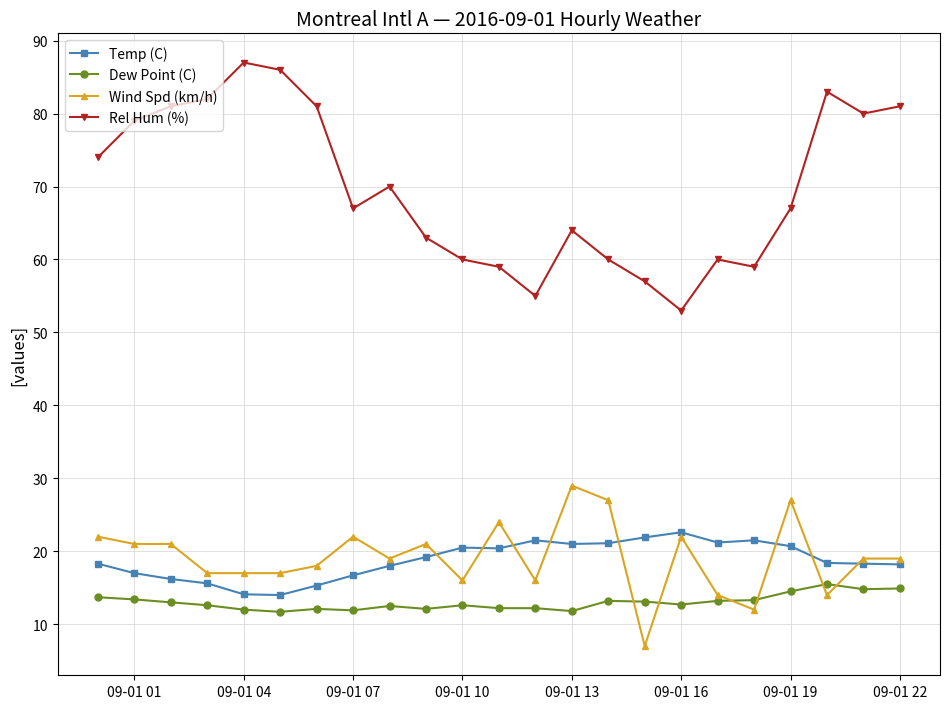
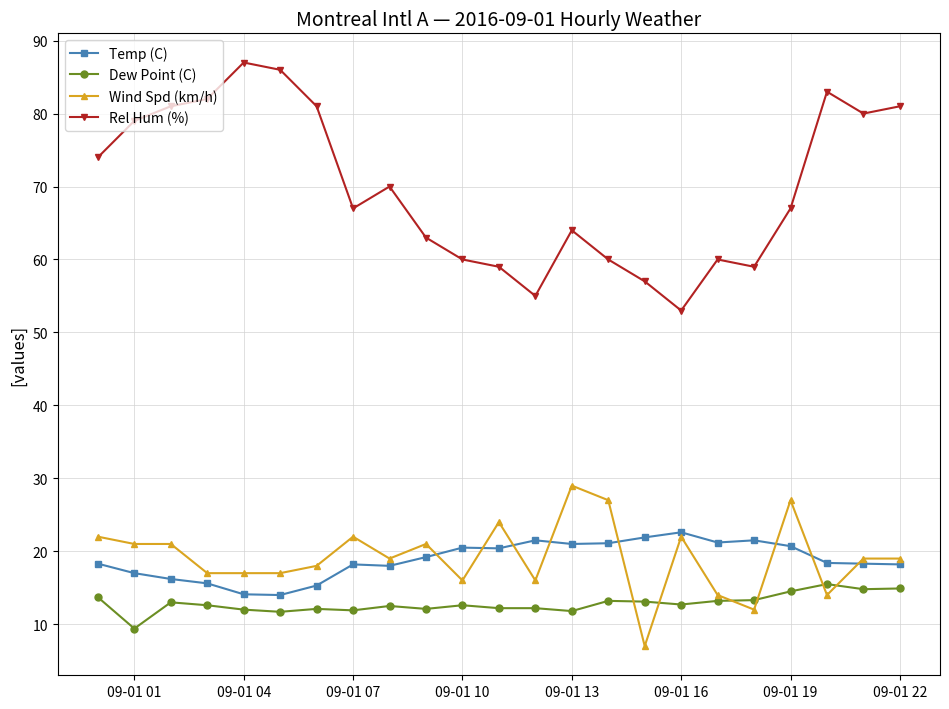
  {
    "Temp (C)": {
      "09-01 01": 17,
      "09-01 04": 14,
-     "09-01 07": 17,
+     "09-01 07": 18,
      "09-01 10": 21,
      "09-01 13": 21,
      "09-01 16": 23,
      "09-01 19": 21,
      "09-01 22": 18
    },
    "Dew Point (C)": {
-     "09-01 01": 13,
+     "09-01 01": 9,
      "09-01 04": 12,
      "09-01 07": 12,
      "09-01 10": 13,
      "09-01 13": 12,
      "09-01 16": 13,
      "09-01 19": 15,
      "09-01 22": 15
    },
    "Wind Spd (km/h)": {
      "09-01 01": 21,
      "09-01 04": 17,
      "09-01 07": 22,
      "09-01 10": 16,
      "09-01 13": 29,
      "09-01 16": 22,
      "09-01 19": 27,
      "09-01 22": 19
    },
    "Rel Hum (%)": {
      "09-01 04": 87,
      "09-01 07": 67,
      "09-01 10": 60,
      "09-01 13": 64,
      "09-01 16": 53,
      "09-01 19": 67,
      "09-01 22": 81
    }
  }
